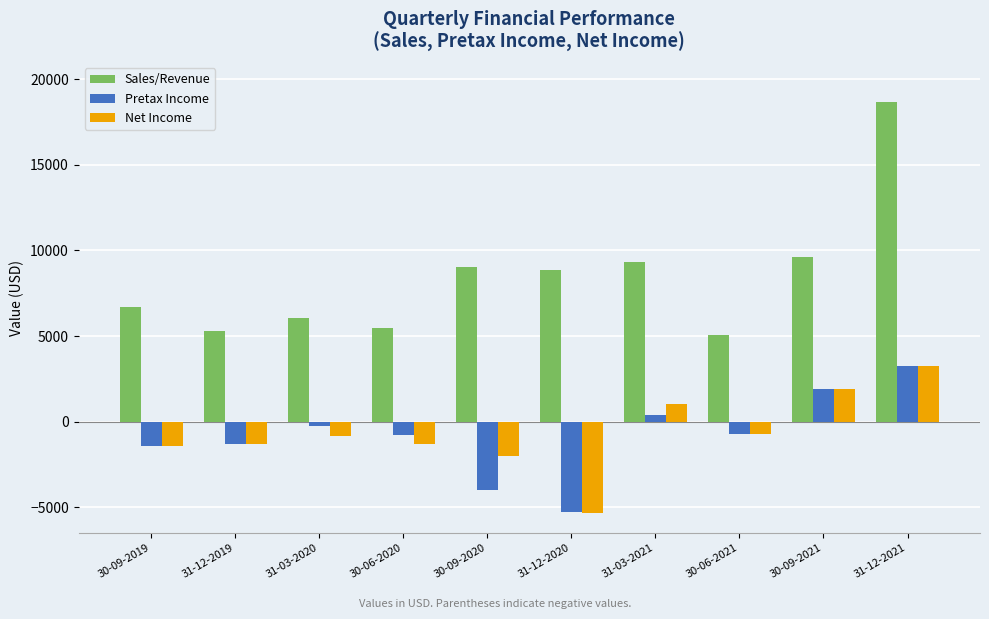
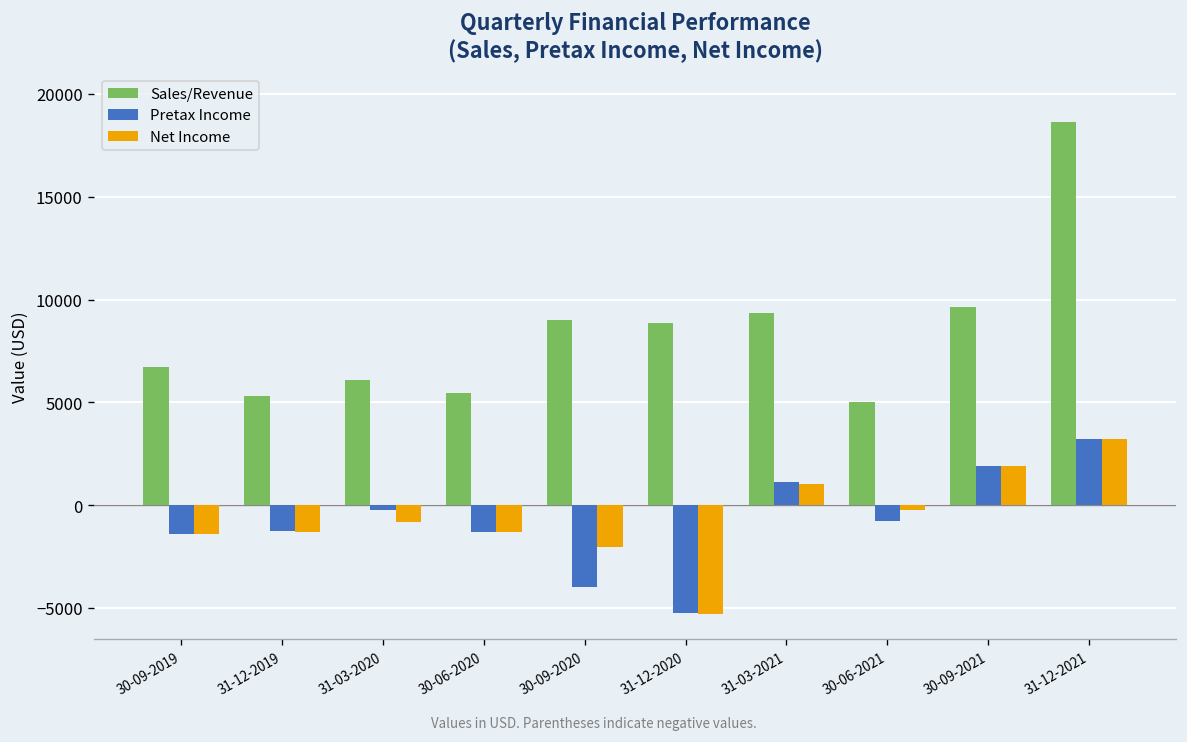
  {
    "Sales/Revenue": {
      "30-09-2019": 6700,
      "31-12-2019": 5300,
      "31-03-2020": 6100,
      "30-06-2020": 5500,
      "30-09-2020": 9000,
      "31-12-2020": 8900,
      "31-03-2021": 9300,
      "30-06-2021": 5000,
      "30-09-2021": 9600,
      "31-12-2021": 18600
    },
    "Pretax Income": {
      "30-09-2019": -1400,
      "31-12-2019": -1300,
      "31-03-2020": -300,
-     "30-06-2020": -800,
+     "30-06-2020": -1300,
      "30-09-2020": -4000,
      "31-12-2020": -5300,
-     "31-03-2021": 400,
+     "31-03-2021": 1100,
      "30-06-2021": -700,
      "30-09-2021": 1900,
      "31-12-2021": 3200
    },
    "Net Income": {
      "30-09-2019": -1400,
      "31-12-2019": -1300,
      "31-03-2020": -800,
      "30-06-2020": -1300,
      "30-09-2020": -2000,
      "31-12-2020": -5300,
      "31-03-2021": 1100,
-     "30-06-2021": -700,
+     "30-06-2021": -200,
      "30-09-2021": 1900,
      "31-12-2021": 3200
    }
  }
